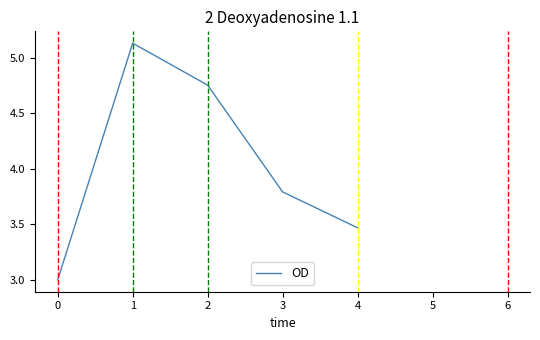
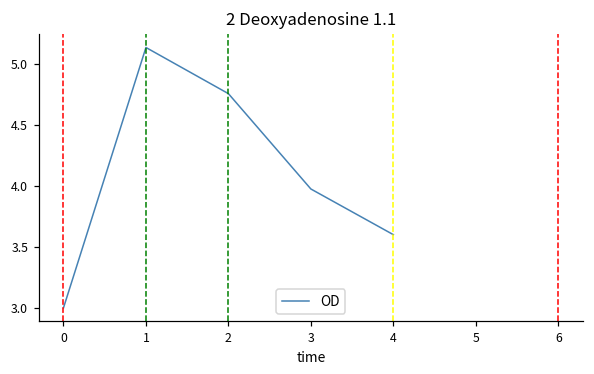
  {
    "0": 3.00,
    "1": 5.13,
    "2": 4.76,
-   "3": 3.79,
-   "4": 3.47
+   "3": 3.97,
+   "4": 3.60
  }
